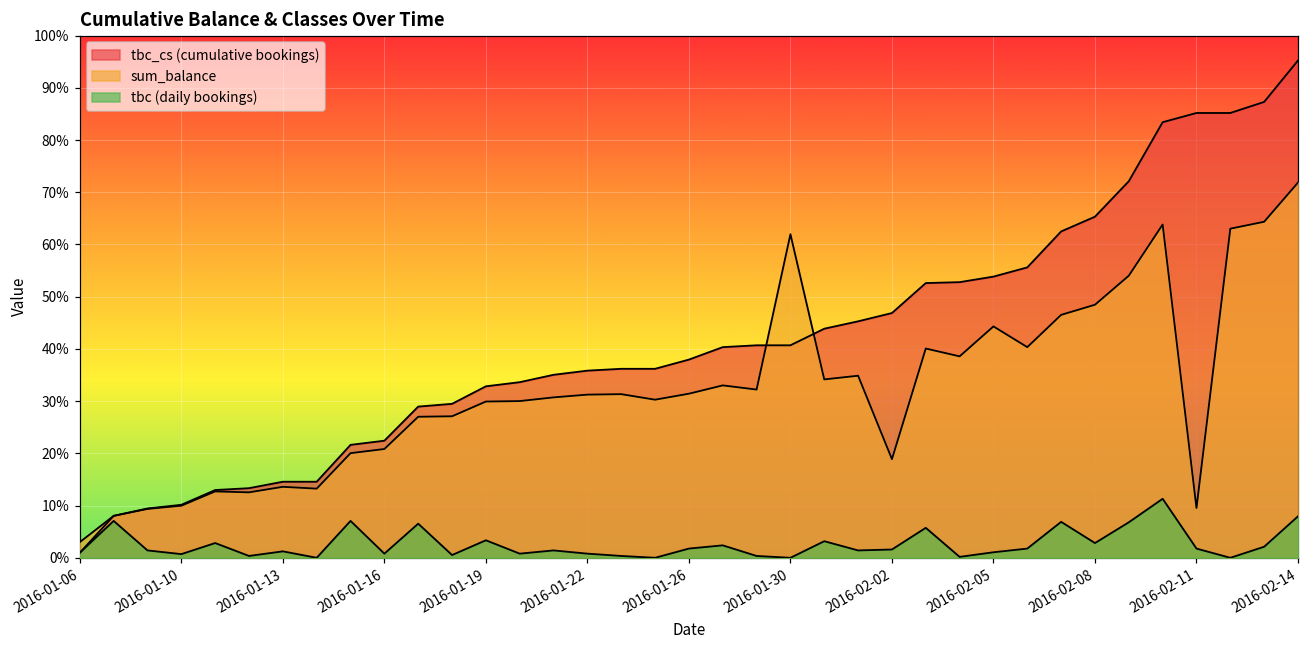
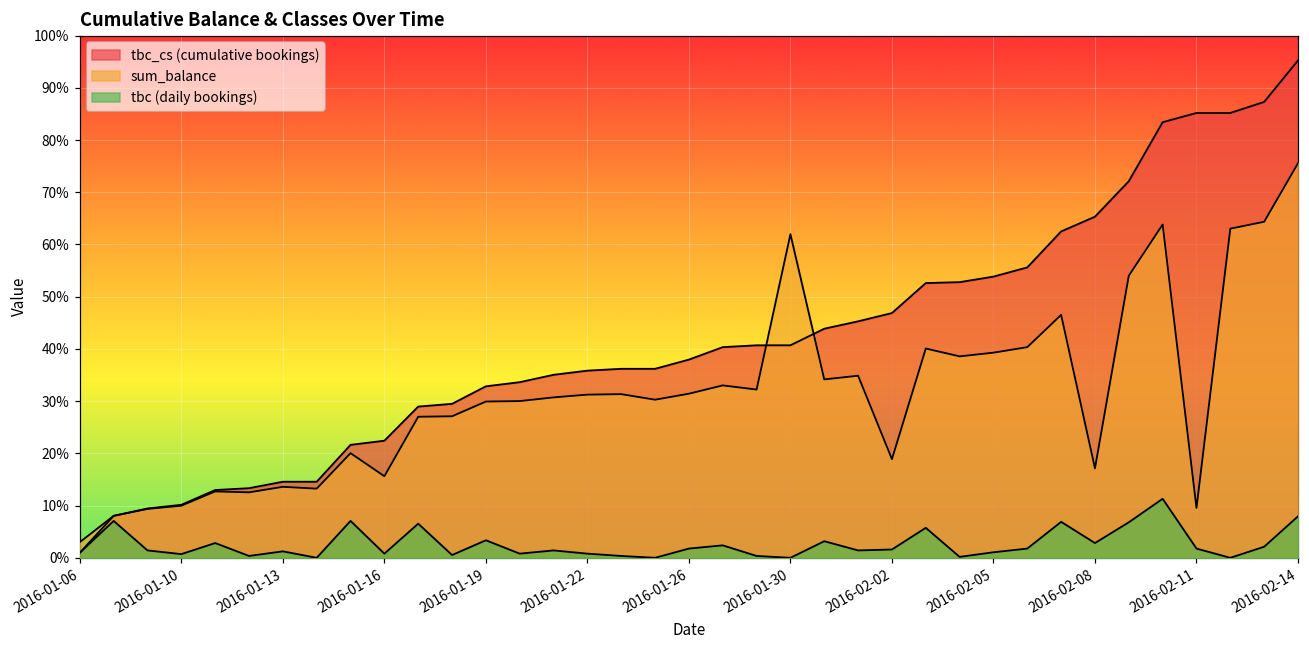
  {
    "sum_balance": {
      "2016-01-06": "3%",
      "2016-01-13": "14%",
-     "2016-01-16": "21%",
+     "2016-01-16": "16%",
      "2016-01-19": "30%",
      "2016-01-22": "31%",
      "2016-01-26": "31%",
      "2016-01-30": "62%",
      "2016-02-02": "19%",
-     "2016-02-05": "44%",
-     "2016-02-08": "48%",
+     "2016-02-05": "39%",
+     "2016-02-08": "17%",
      "2016-02-11": "10%",
-     "2016-02-14": "72%"
+     "2016-02-14": "76%"
    }
  }
